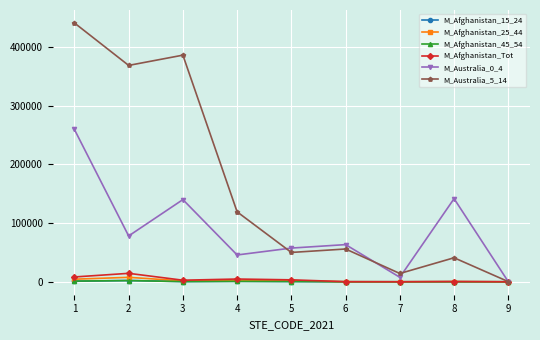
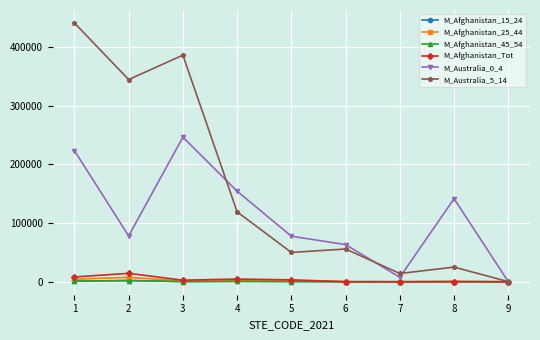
  {
    "M_Afghanistan_25_44": {
      "2": 10000
    },
    "M_Afghanistan_Tot": {
      "2": 10000
    },
    "M_Australia_0_4": {
-     "1": 260000,
+     "1": 220000,
      "2": 80000,
-     "3": 140000,
-     "4": 50000,
-     "5": 60000,
+     "3": 250000,
+     "4": 150000,
+     "5": 80000,
      "6": 60000,
      "7": 10000,
      "8": 140000
    },
    "M_Australia_5_14": {
      "1": 440000,
-     "2": 370000,
+     "2": 340000,
      "3": 390000,
      "4": 120000,
      "5": 50000,
      "6": 60000,
      "7": 10000,
-     "8": 40000
+     "8": 20000
    }
  }
